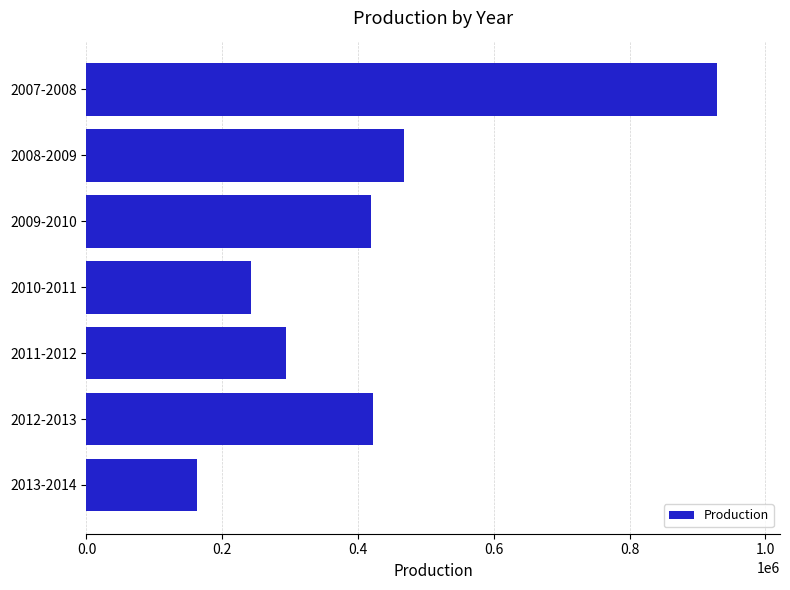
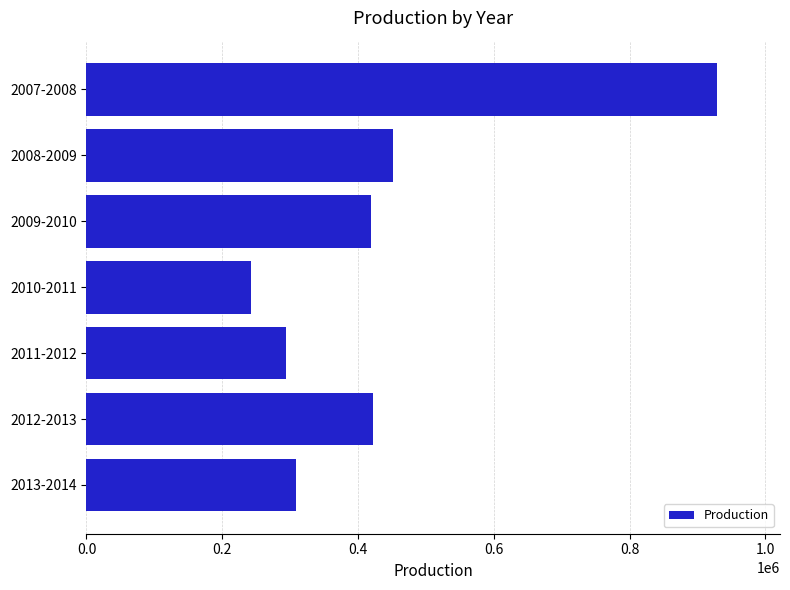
  {
    "2007-2008": 930000,
-   "2008-2009": 470000,
+   "2008-2009": 450000,
    "2009-2010": 420000,
    "2010-2011": 240000,
    "2011-2012": 290000,
    "2012-2013": 420000,
-   "2013-2014": 160000
+   "2013-2014": 310000
  }
